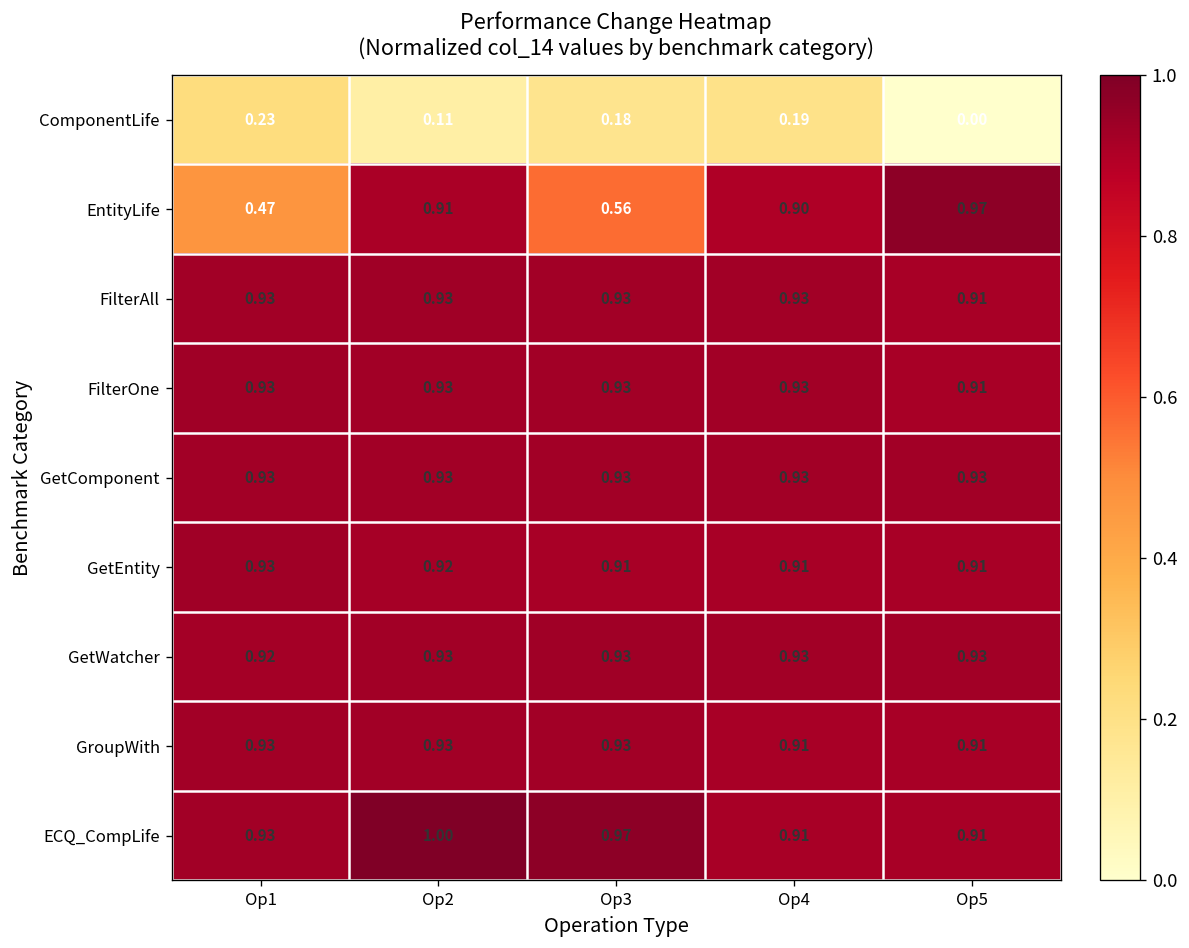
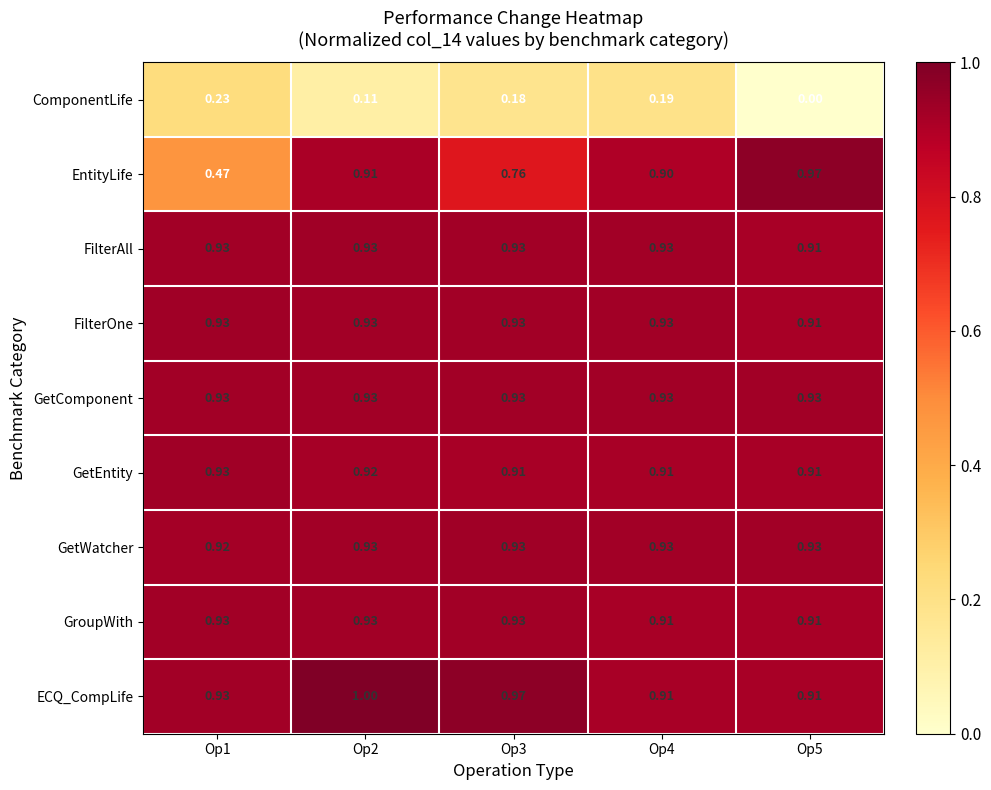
  {
    "ComponentLife": {
      "Op1": 0.23,
      "Op2": 0.11,
      "Op3": 0.18,
      "Op4": 0.19,
      "Op5": 0.00
    },
    "EntityLife": {
      "Op1": 0.47,
      "Op2": 0.91,
-     "Op3": 0.56,
+     "Op3": 0.76,
      "Op4": 0.90,
      "Op5": 0.97
    },
    "FilterAll": {
      "Op1": 0.93,
      "Op2": 0.93,
      "Op3": 0.93,
      "Op4": 0.93,
      "Op5": 0.91
    },
    "FilterOne": {
      "Op1": 0.93,
      "Op2": 0.93,
      "Op3": 0.93,
      "Op4": 0.93,
      "Op5": 0.91
    },
    "GetComponent": {
      "Op1": 0.93,
      "Op2": 0.93,
      "Op3": 0.93,
      "Op4": 0.93,
      "Op5": 0.93
    },
    "GetEntity": {
      "Op1": 0.93,
      "Op2": 0.92,
      "Op3": 0.91,
      "Op4": 0.91,
      "Op5": 0.91
    },
    "GetWatcher": {
      "Op1": 0.92,
      "Op2": 0.93,
      "Op3": 0.93,
      "Op4": 0.93,
      "Op5": 0.93
    },
    "GroupWith": {
      "Op1": 0.93,
      "Op2": 0.93,
      "Op3": 0.93,
      "Op4": 0.91,
      "Op5": 0.91
    },
    "ECQ_CompLife": {
      "Op1": 0.93,
      "Op2": 1.00,
      "Op3": 0.97,
      "Op4": 0.91,
      "Op5": 0.91
    }
  }
